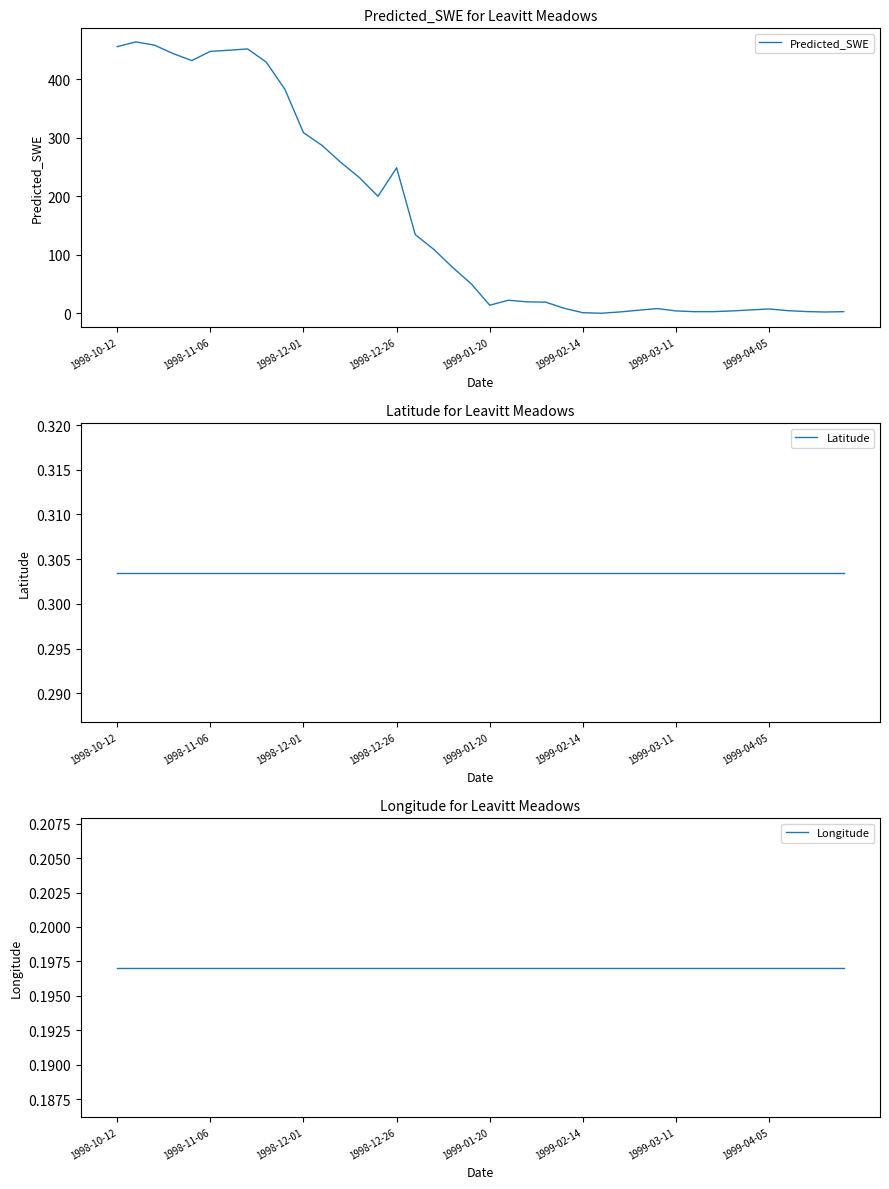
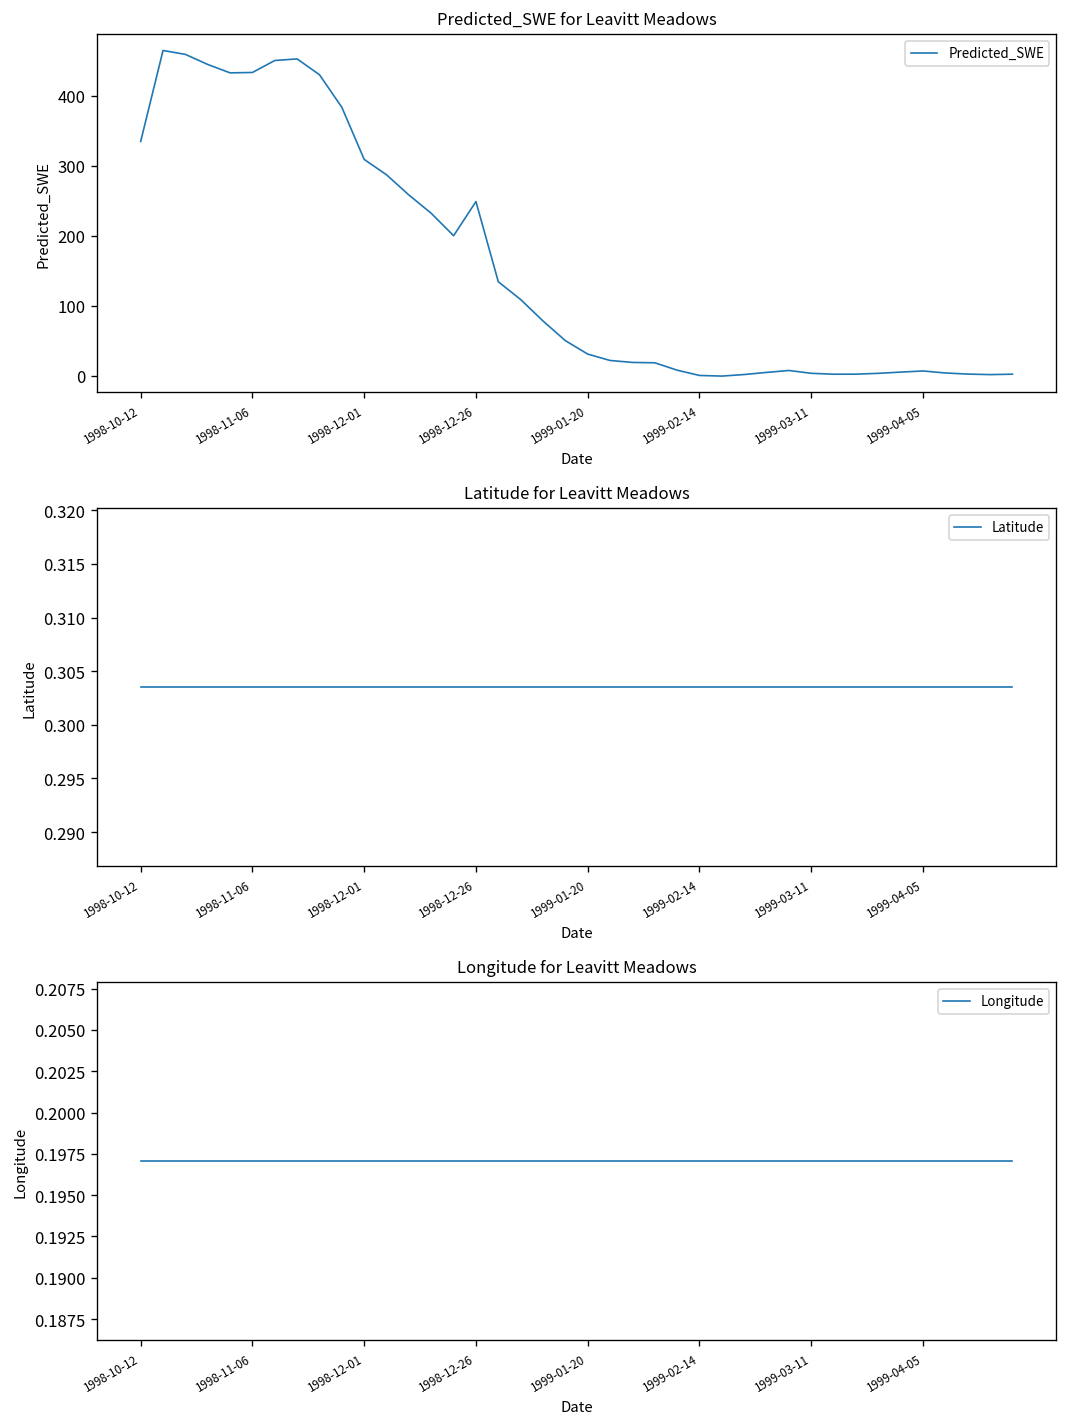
  {
    "Predicted_SWE for Leavitt Meadows": {
-     "1998-10-12": 460,
-     "1998-11-06": 450,
+     "1998-10-12": 330,
+     "1998-11-06": 430,
      "1998-12-01": 310,
      "1998-12-26": 250,
-     "1999-01-20": 10,
+     "1999-01-20": 30,
      "1999-02-14": 0,
      "1999-03-11": 0,
      "1999-04-05": 10
    },
    "Latitude for Leavitt Meadows": {
      "1998-10-12": 0.304,
      "1998-11-06": 0.304,
      "1998-12-01": 0.304,
      "1998-12-26": 0.304,
      "1999-01-20": 0.304,
      "1999-02-14": 0.304,
      "1999-03-11": 0.304,
      "1999-04-05": 0.304
    },
    "Longitude for Leavitt Meadows": {
      "1998-10-12": 0.1971,
      "1998-11-06": 0.1971,
      "1998-12-01": 0.1971,
      "1998-12-26": 0.1971,
      "1999-01-20": 0.1971,
      "1999-02-14": 0.1971,
      "1999-03-11": 0.1971,
      "1999-04-05": 0.1971
    }
  }
